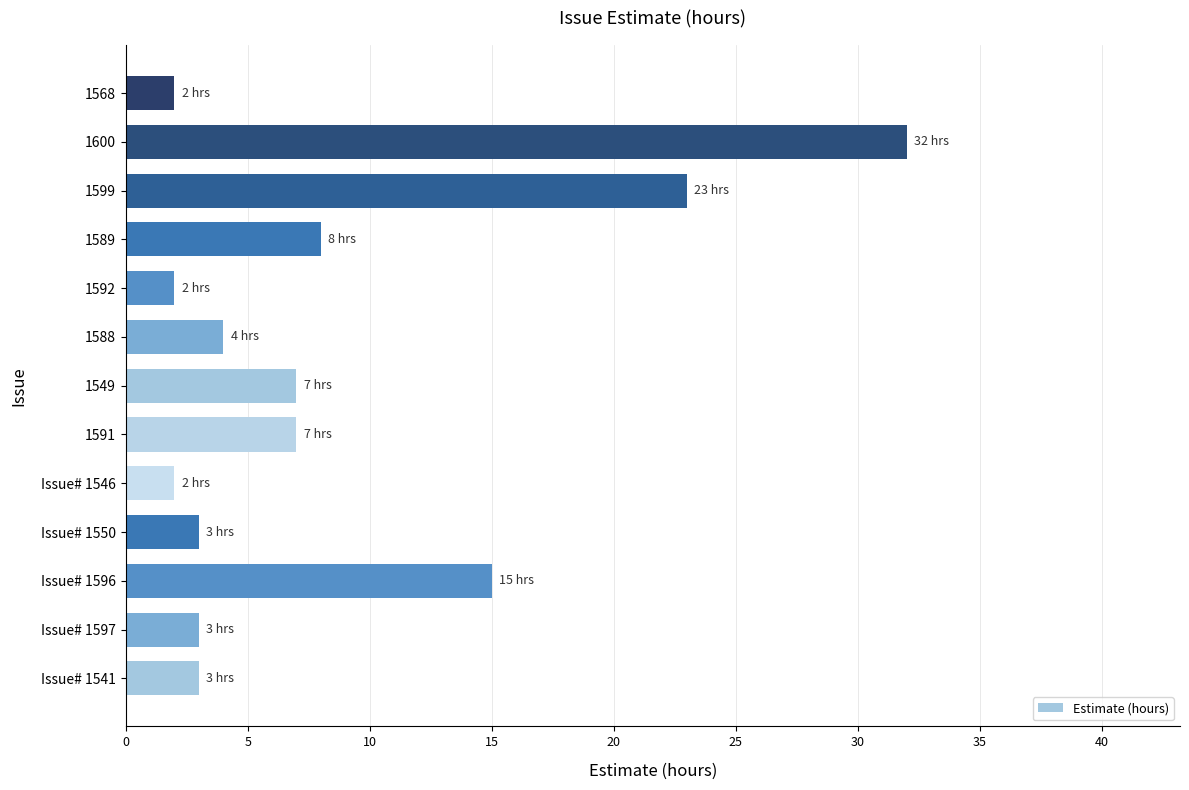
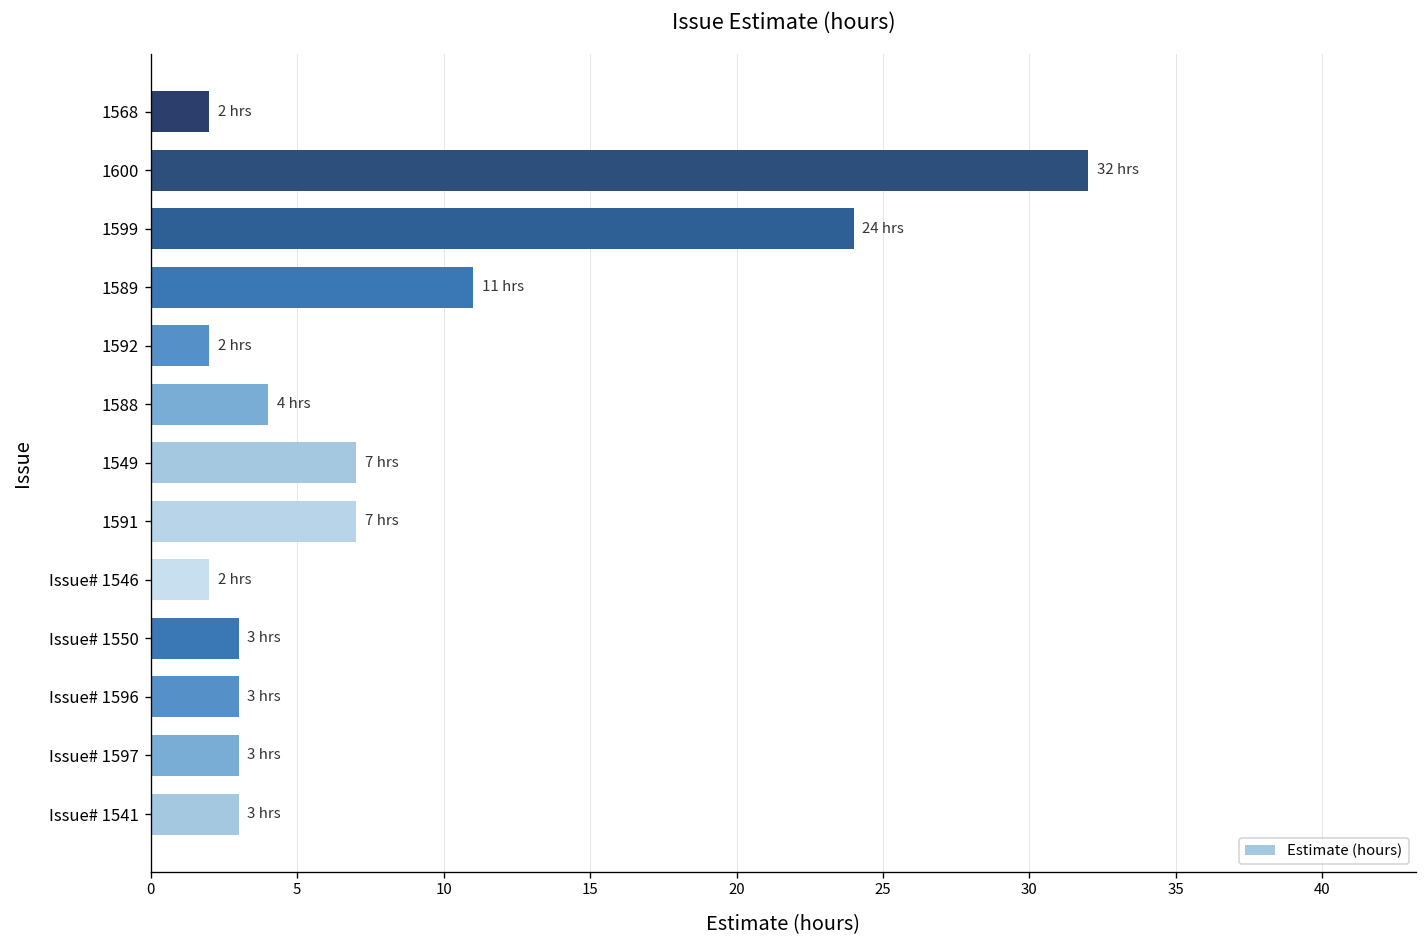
  {
    "1568": 2,
    "1600": 32,
-   "1599": 23,
-   "1589": 8,
+   "1599": 24,
+   "1589": 11,
    "1592": 2,
    "1588": 4,
    "1549": 7,
    "1591": 7,
    "Issue# 1546": 2,
    "Issue# 1550": 3,
-   "Issue# 1596": 15,
+   "Issue# 1596": 3,
    "Issue# 1597": 3,
    "Issue# 1541": 3
  }
